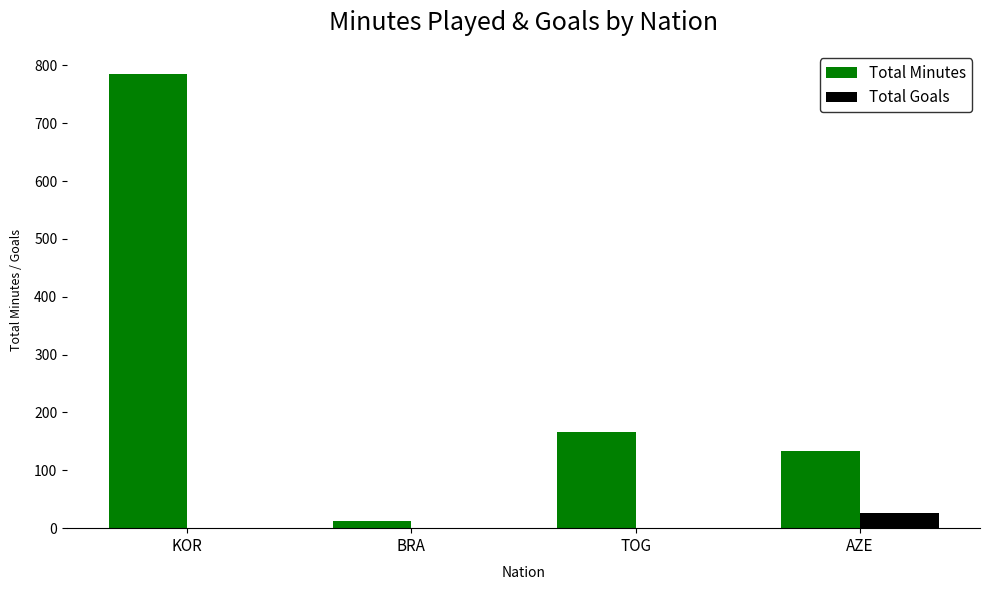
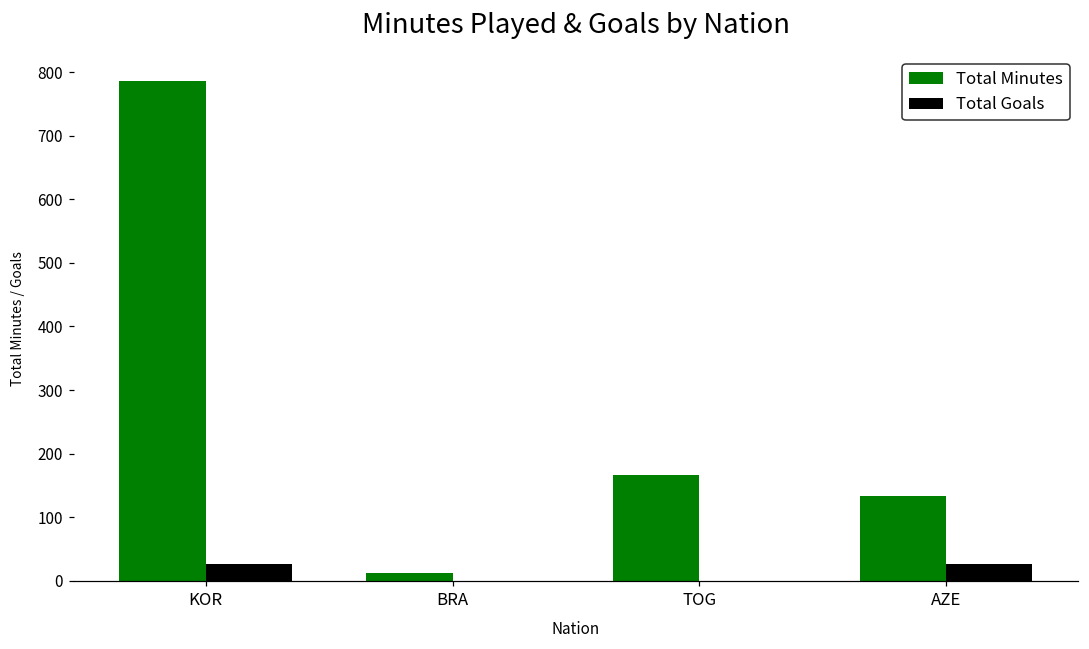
  {
    "Total Minutes": {
      "KOR": 790,
      "BRA": 10,
      "TOG": 170,
      "AZE": 130
    },
    "Total Goals": {
-     "KOR": 0,
+     "KOR": 30,
      "BRA": 0,
      "TOG": 0,
      "AZE": 30
    }
  }
